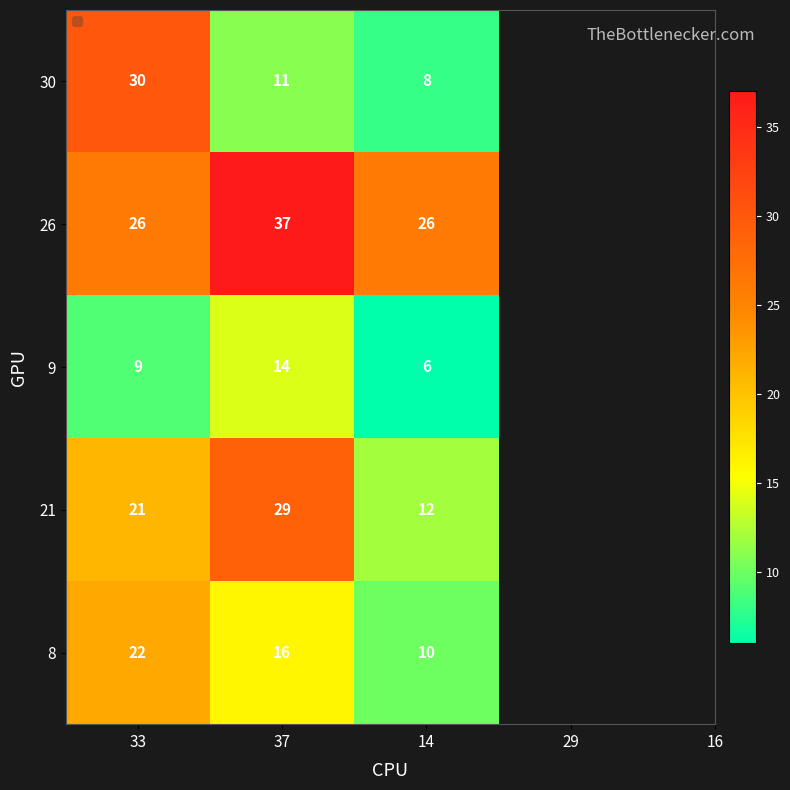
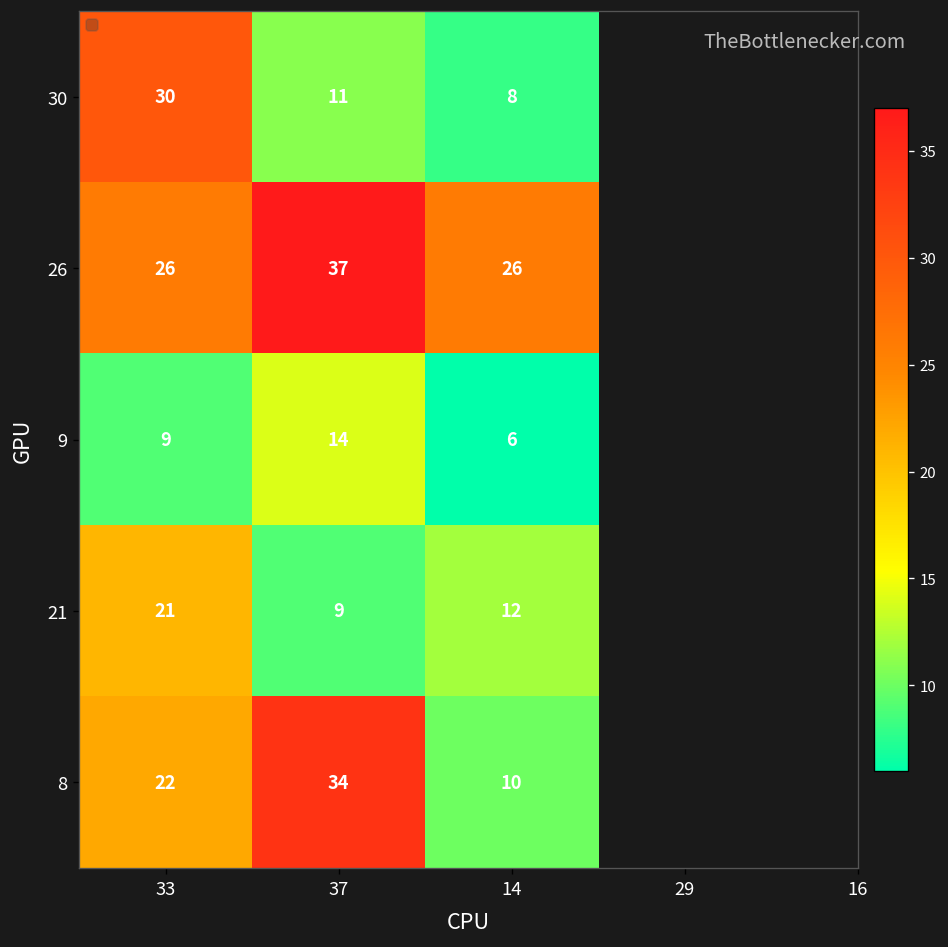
  {
    "30": {
      "33": 30,
      "37": 11,
      "14": 8
    },
    "26": {
      "33": 26,
      "37": 37,
      "14": 26
    },
    "9": {
      "33": 9,
      "37": 14,
      "14": 6
    },
    "21": {
      "33": 21,
-     "37": 29,
+     "37": 9,
      "14": 12
    },
    "8": {
      "33": 22,
-     "37": 16,
+     "37": 34,
      "14": 10
    }
  }
